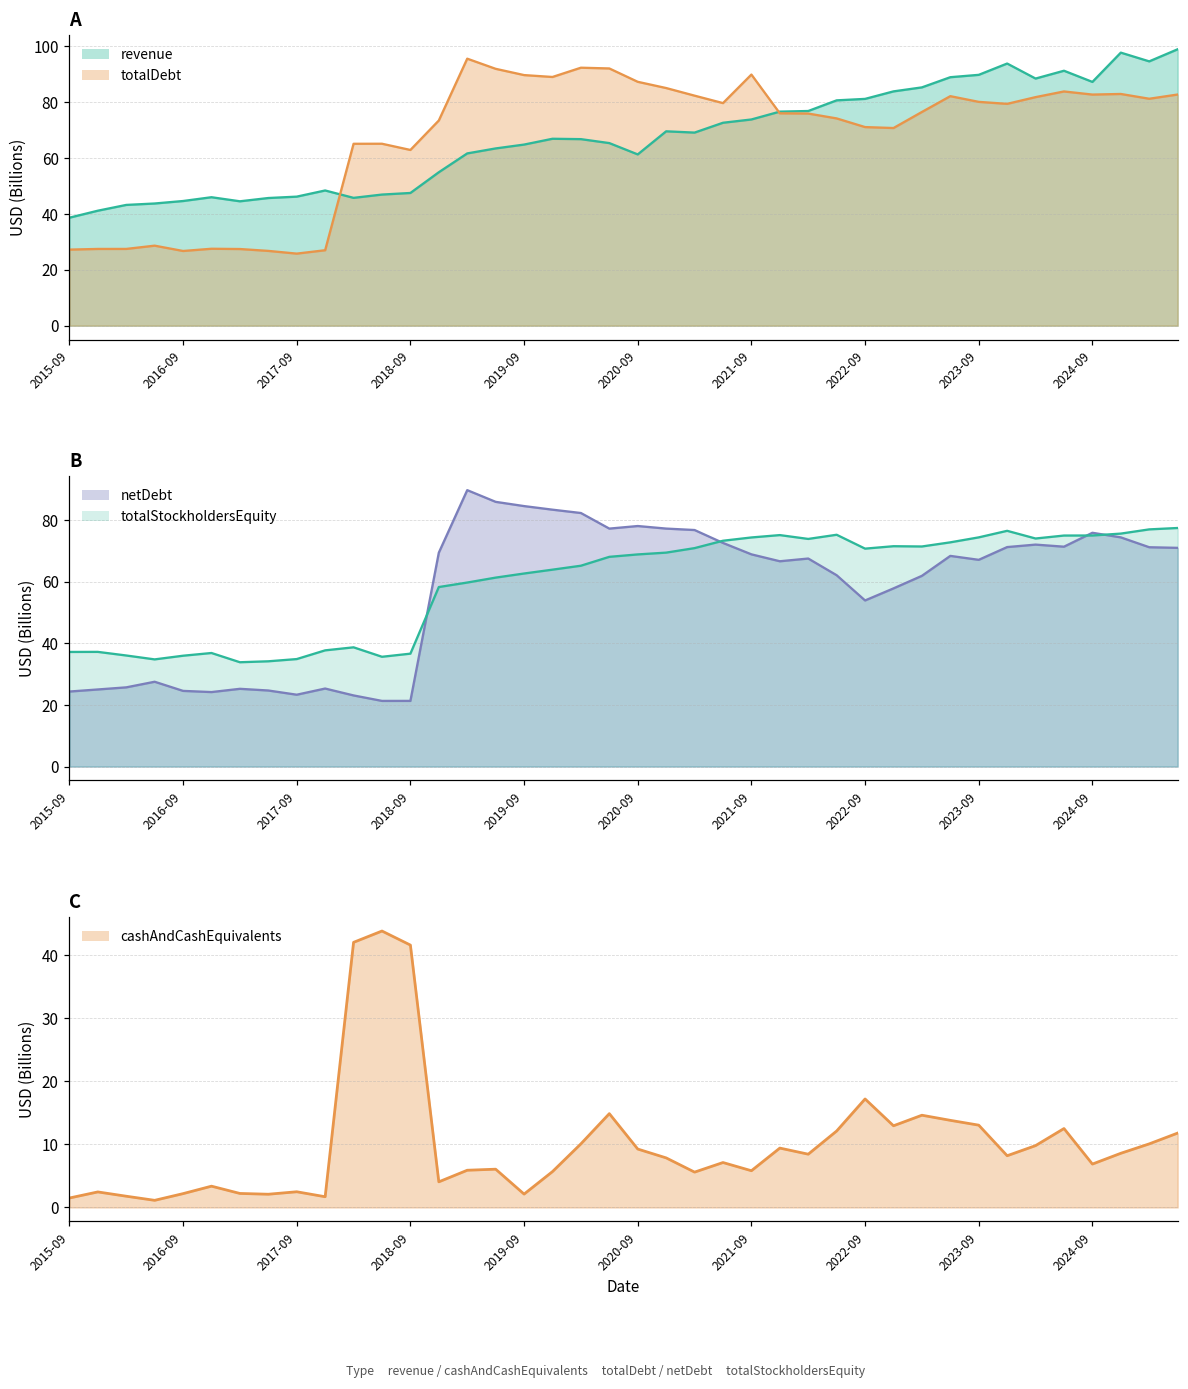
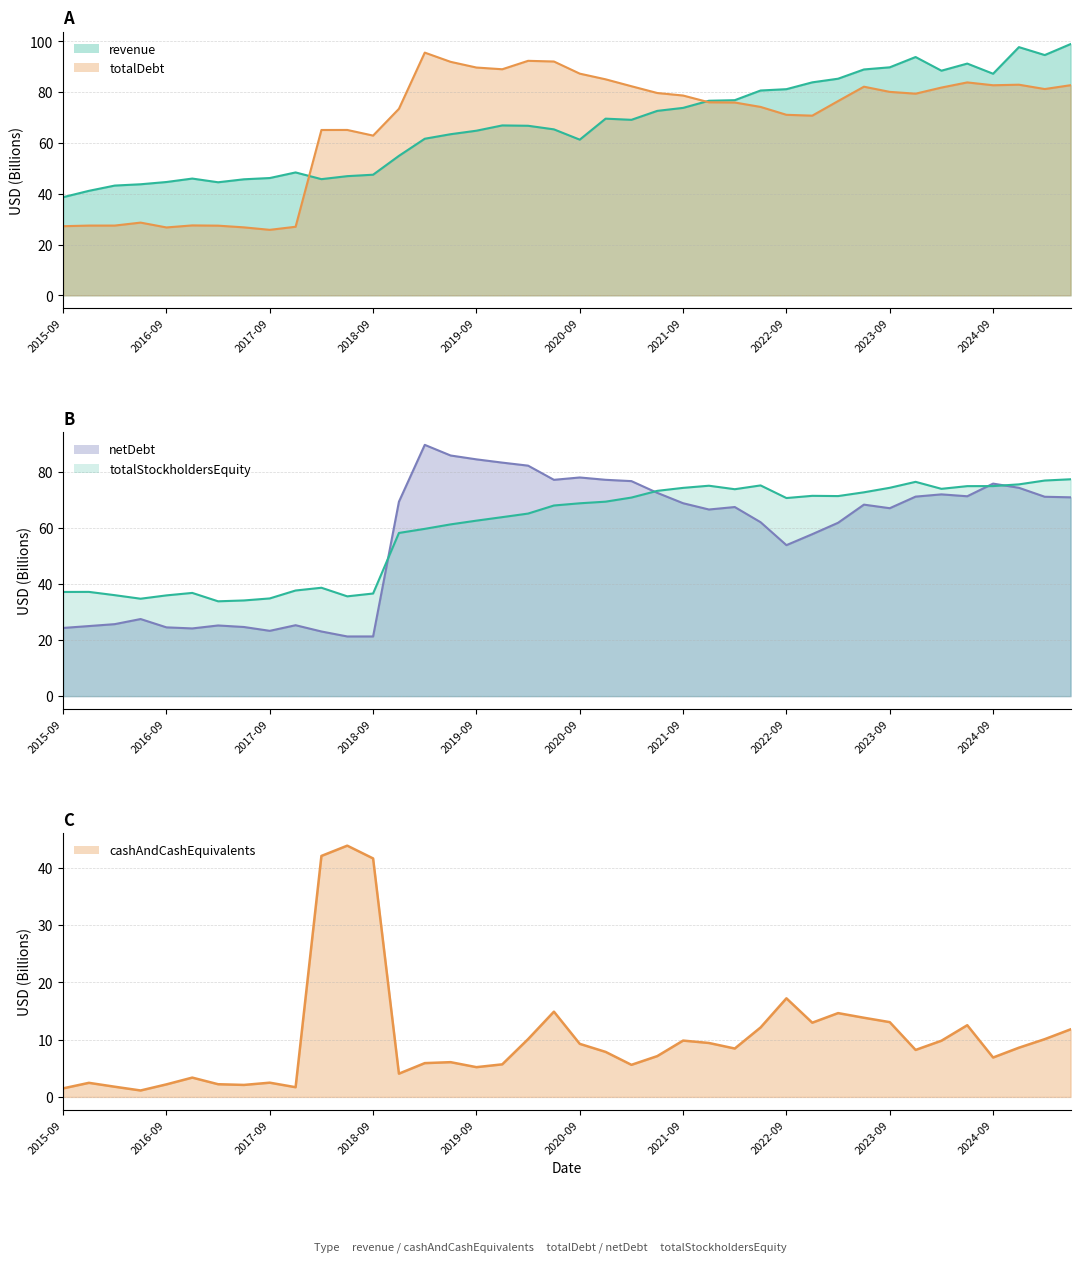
  {
    "A": {
      "revenue": {
        "2015-09": 39,
        "2016-09": 45,
        "2017-09": 46,
        "2018-09": 47,
        "2019-09": 65,
        "2020-09": 61,
        "2021-09": 74,
        "2022-09": 81,
        "2023-09": 90,
        "2024-09": 87
      },
      "totalDebt": {
        "2015-09": 27,
        "2016-09": 27,
        "2017-09": 26,
        "2018-09": 63,
        "2019-09": 90,
        "2020-09": 87,
-       "2021-09": 90,
+       "2021-09": 79,
        "2022-09": 71,
        "2023-09": 80,
        "2024-09": 83
      }
    },
    "C": {
      "2015-09": 1,
      "2016-09": 2,
      "2017-09": 2,
      "2018-09": 42,
-     "2019-09": 2,
+     "2019-09": 5,
      "2020-09": 9,
-     "2021-09": 6,
+     "2021-09": 10,
      "2022-09": 17,
      "2023-09": 13,
      "2024-09": 7
    }
  }
